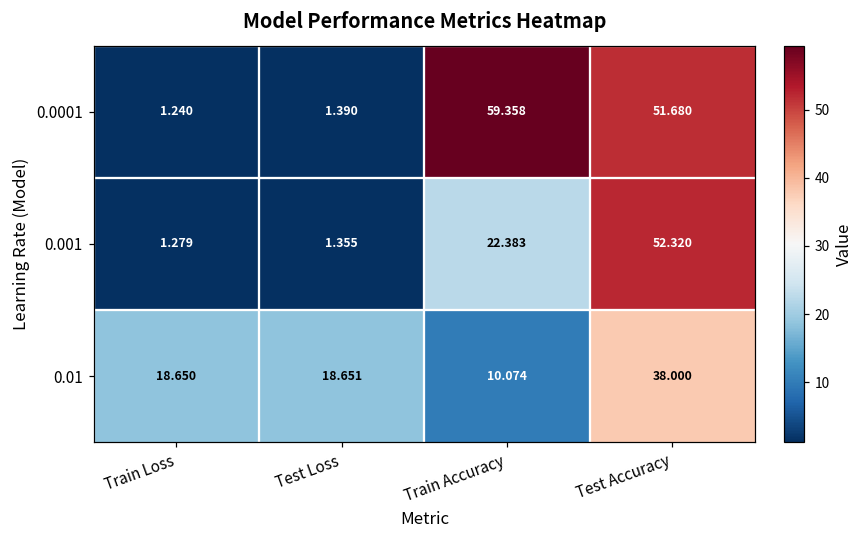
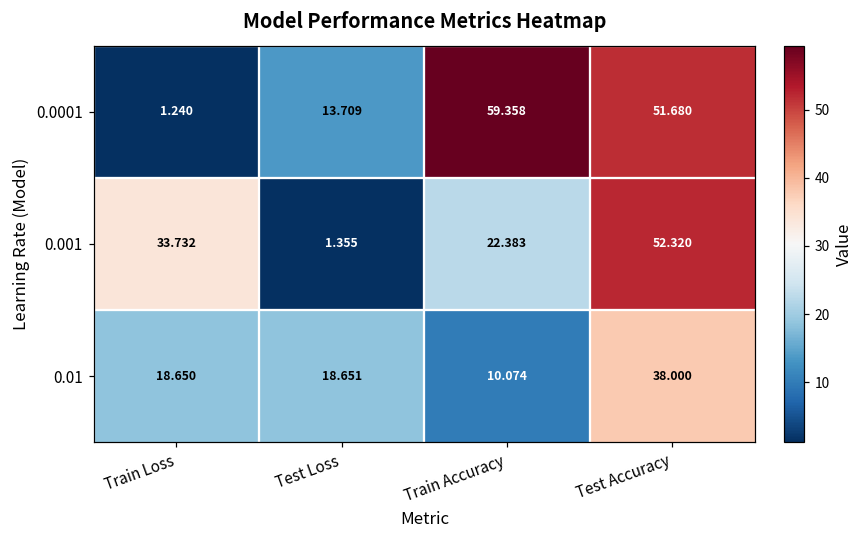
  {
    "0.0001": {
      "Train Loss": 1.240,
-     "Test Loss": 1.390,
+     "Test Loss": 13.709,
      "Train Accuracy": 59.358,
      "Test Accuracy": 51.680
    },
    "0.001": {
-     "Train Loss": 1.279,
+     "Train Loss": 33.732,
      "Test Loss": 1.355,
      "Train Accuracy": 22.383,
      "Test Accuracy": 52.320
    },
    "0.01": {
      "Train Loss": 18.650,
      "Test Loss": 18.651,
      "Train Accuracy": 10.074,
      "Test Accuracy": 38.000
    }
  }
